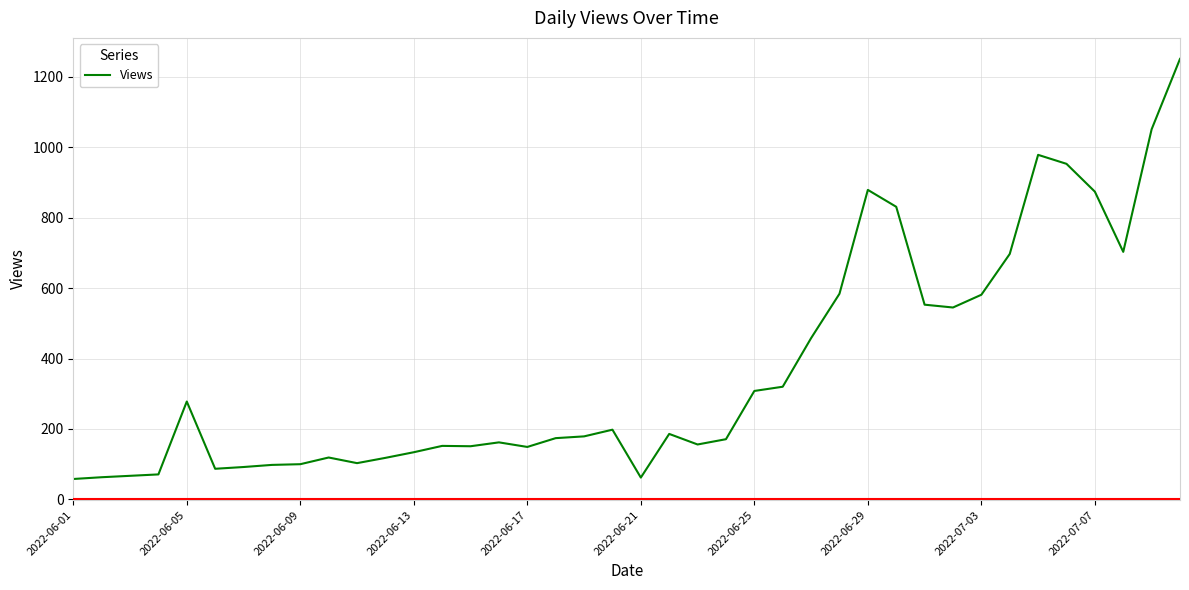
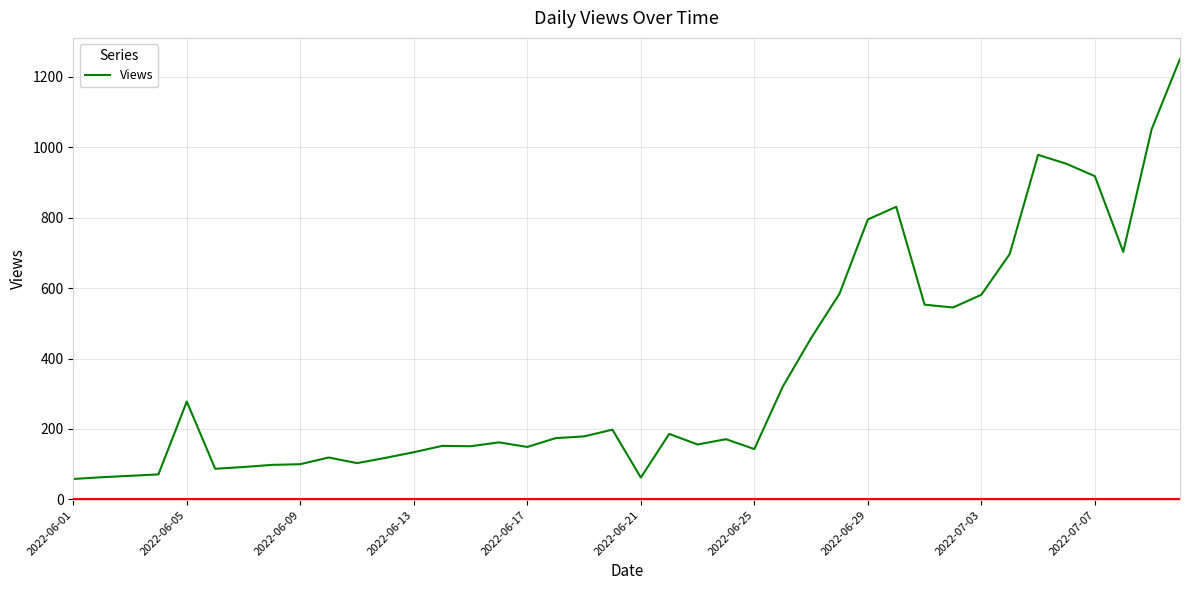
  {
    "2022-06-01": 60,
    "2022-06-05": 280,
    "2022-06-09": 100,
    "2022-06-13": 130,
    "2022-06-17": 150,
    "2022-06-21": 60,
-   "2022-06-25": 310,
-   "2022-06-29": 880,
+   "2022-06-25": 140,
+   "2022-06-29": 800,
    "2022-07-03": 580,
-   "2022-07-07": 870
+   "2022-07-07": 920
  }
